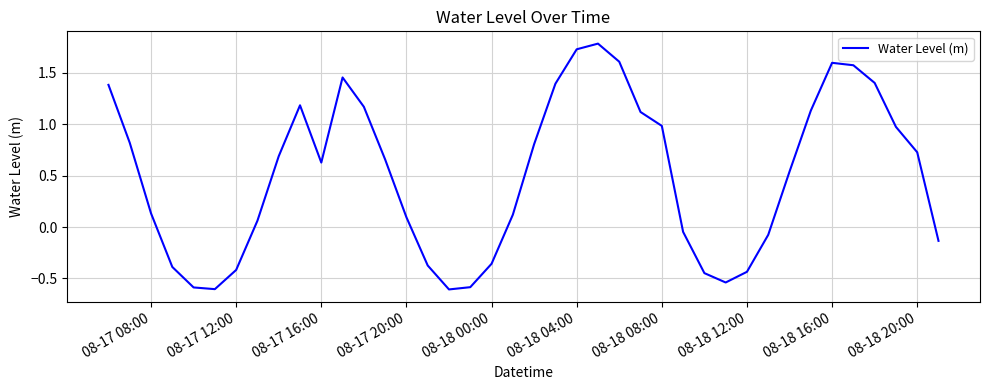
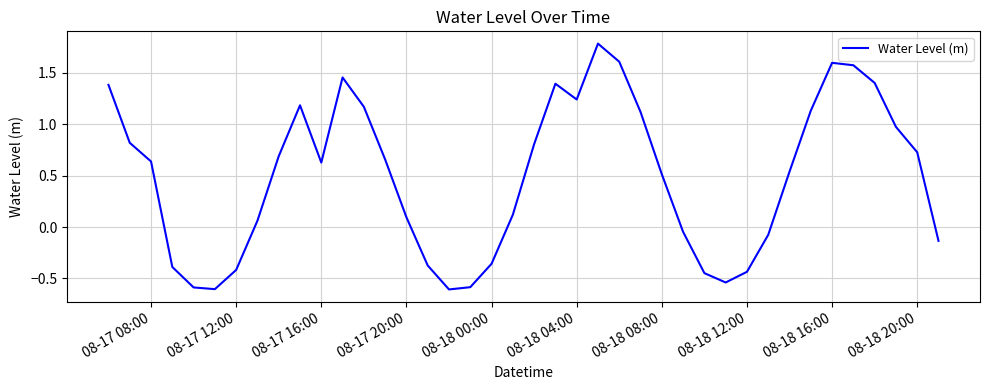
  {
-   "08-17 08:00": 0.13,
+   "08-17 08:00": 0.64,
    "08-17 12:00": -0.42,
    "08-17 16:00": 0.63,
    "08-17 20:00": 0.09,
    "08-18 00:00": -0.36,
-   "08-18 04:00": 1.73,
-   "08-18 08:00": 0.98,
+   "08-18 04:00": 1.24,
+   "08-18 08:00": 0.51,
    "08-18 12:00": -0.44,
    "08-18 16:00": 1.60,
    "08-18 20:00": 0.73
  }
